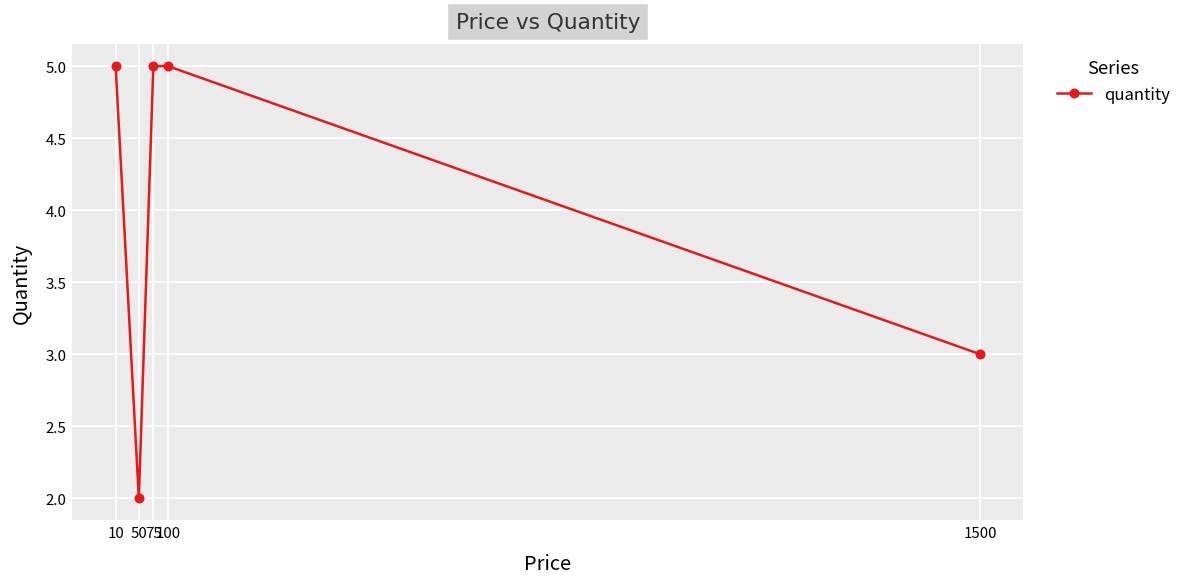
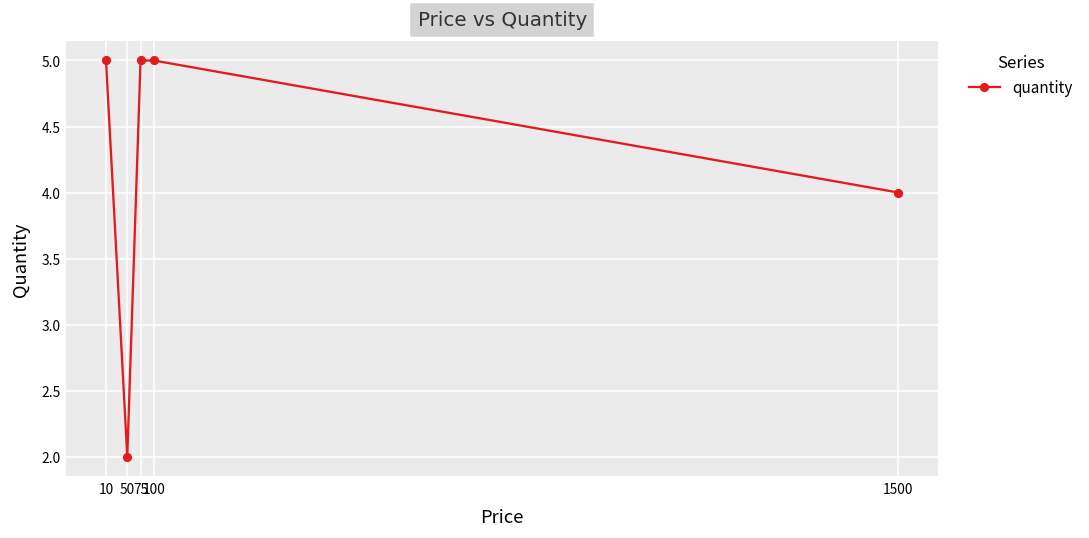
  {
    "10": 5,
    "50": 2,
-   "1500": 3
+   "1500": 4
  }
